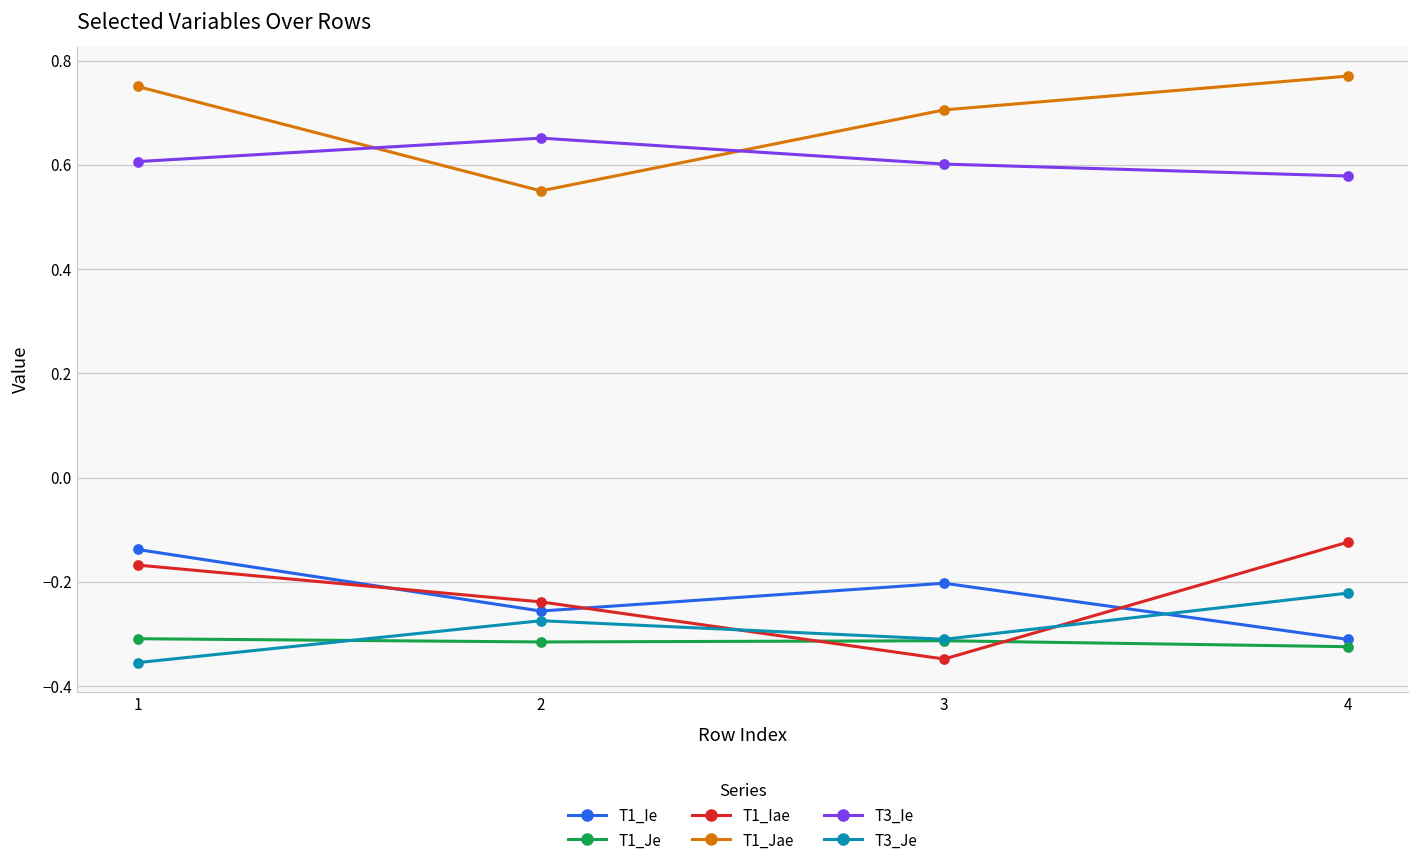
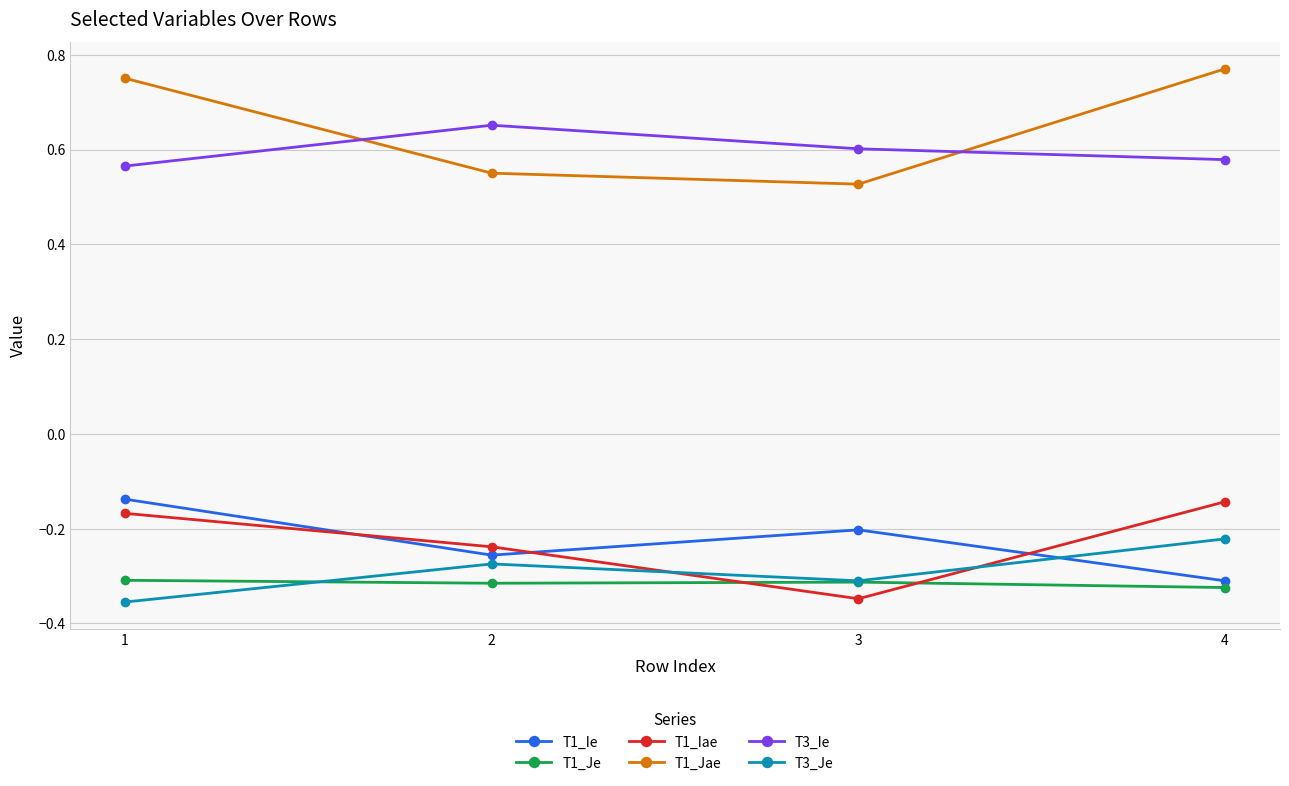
  {
    "T1_Ie": {
      "1": -0.14,
      "2": -0.26,
      "3": -0.20,
      "4": -0.31
    },
    "T1_Je": {
      "1": -0.31,
      "2": -0.32,
      "4": -0.32
    },
    "T1_Iae": {
      "1": -0.17,
      "2": -0.24,
      "3": -0.35,
-     "4": -0.12
+     "4": -0.14
    },
    "T1_Jae": {
      "1": 0.75,
      "2": 0.55,
-     "3": 0.71,
+     "3": 0.53,
      "4": 0.77
    },
    "T3_Ie": {
-     "1": 0.61,
+     "1": 0.57,
      "2": 0.65,
      "3": 0.60,
      "4": 0.58
    },
    "T3_Je": {
      "1": -0.35,
      "2": -0.27,
      "4": -0.22
    }
  }
